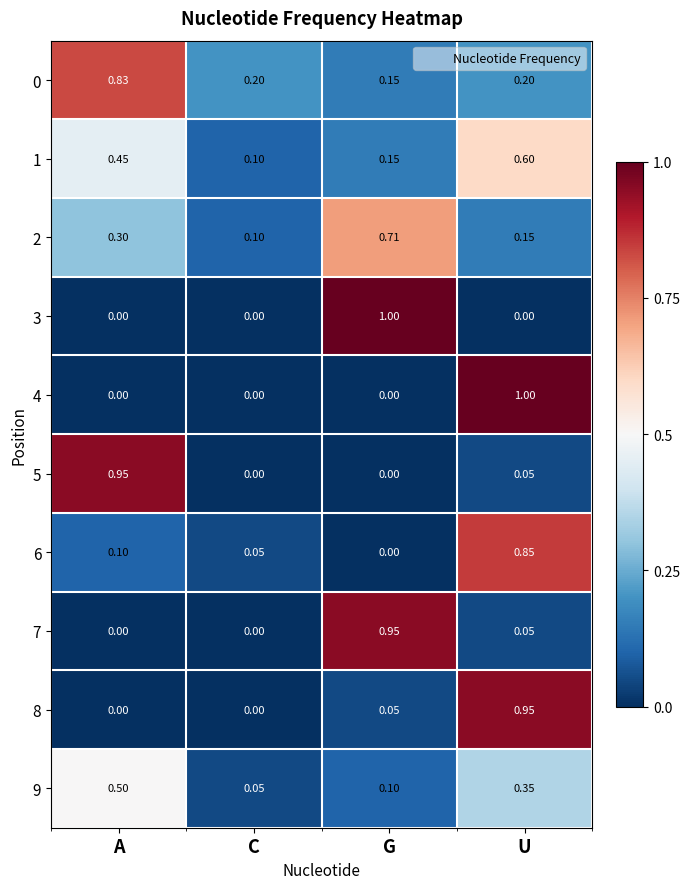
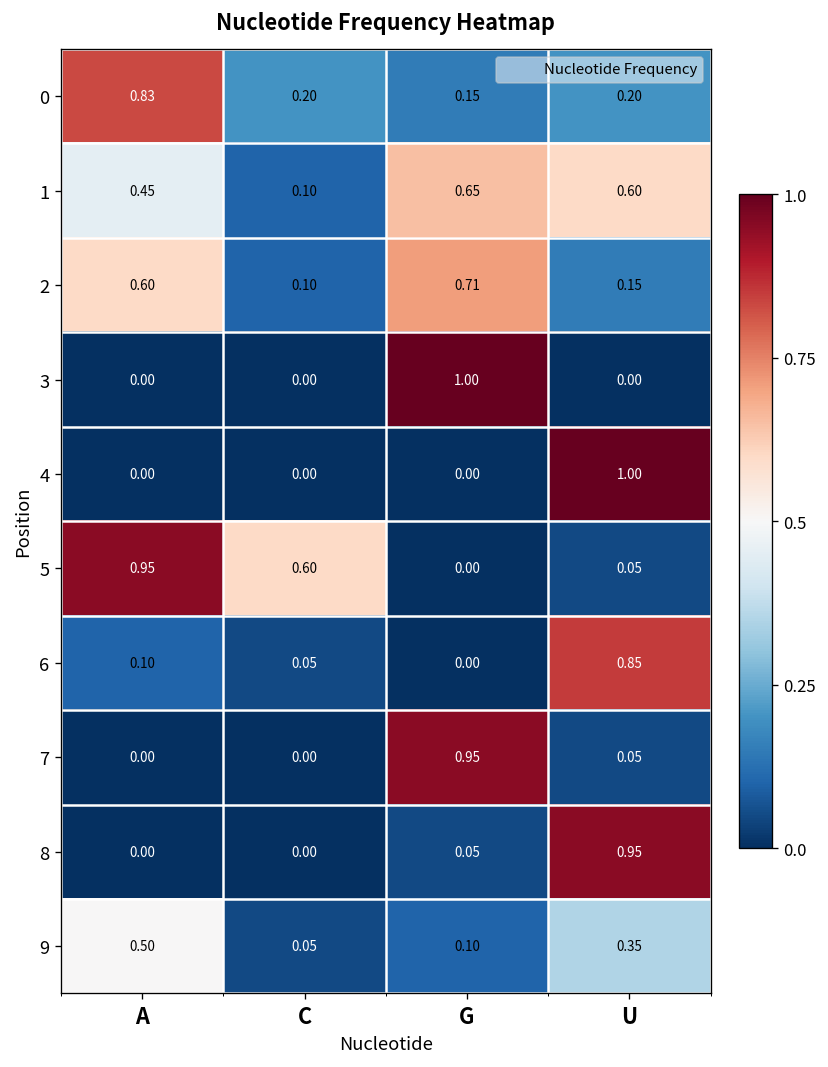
  {
    "0": {
      "A": 0.83,
      "C": 0.20,
      "G": 0.15,
      "U": 0.20
    },
    "1": {
      "A": 0.45,
      "C": 0.10,
-     "G": 0.15,
+     "G": 0.65,
      "U": 0.60
    },
    "2": {
-     "A": 0.30,
+     "A": 0.60,
      "C": 0.10,
      "G": 0.71,
      "U": 0.15
    },
    "3": {
      "A": 0.00,
      "C": 0.00,
      "G": 1.00,
      "U": 0.00
    },
    "4": {
      "A": 0.00,
      "C": 0.00,
      "G": 0.00,
      "U": 1.00
    },
    "5": {
      "A": 0.95,
-     "C": 0.00,
+     "C": 0.60,
      "G": 0.00,
      "U": 0.05
    },
    "6": {
      "A": 0.10,
      "C": 0.05,
      "G": 0.00,
      "U": 0.85
    },
    "7": {
      "A": 0.00,
      "C": 0.00,
      "G": 0.95,
      "U": 0.05
    },
    "8": {
      "A": 0.00,
      "C": 0.00,
      "G": 0.05,
      "U": 0.95
    },
    "9": {
      "A": 0.50,
      "C": 0.05,
      "G": 0.10,
      "U": 0.35
    }
  }
